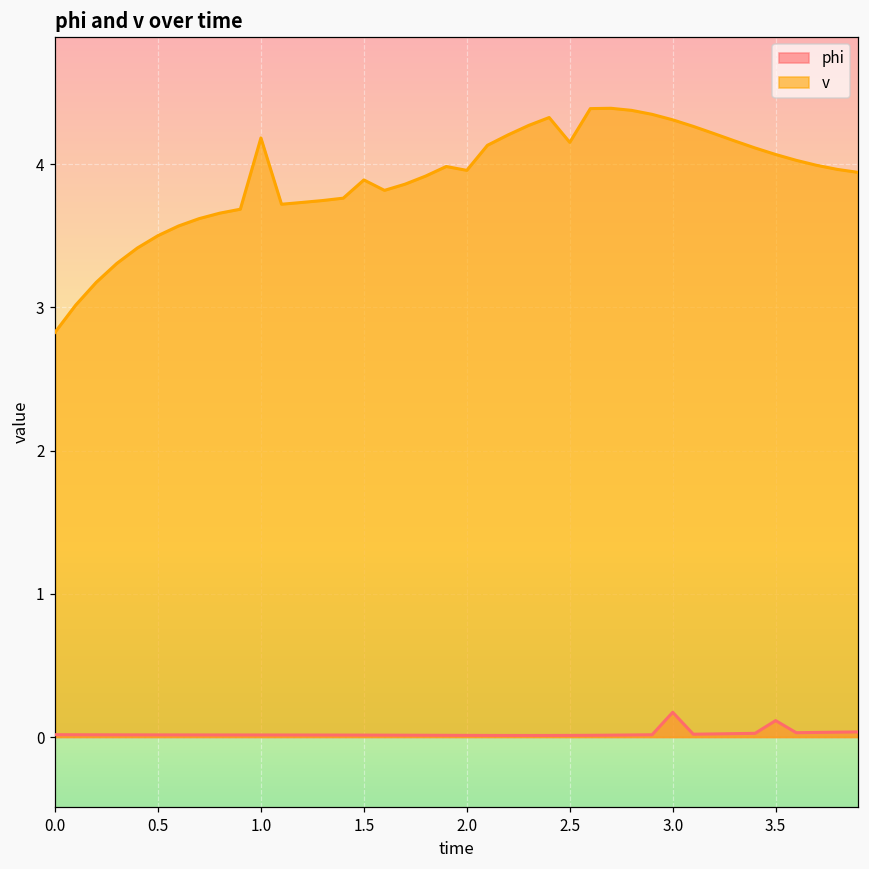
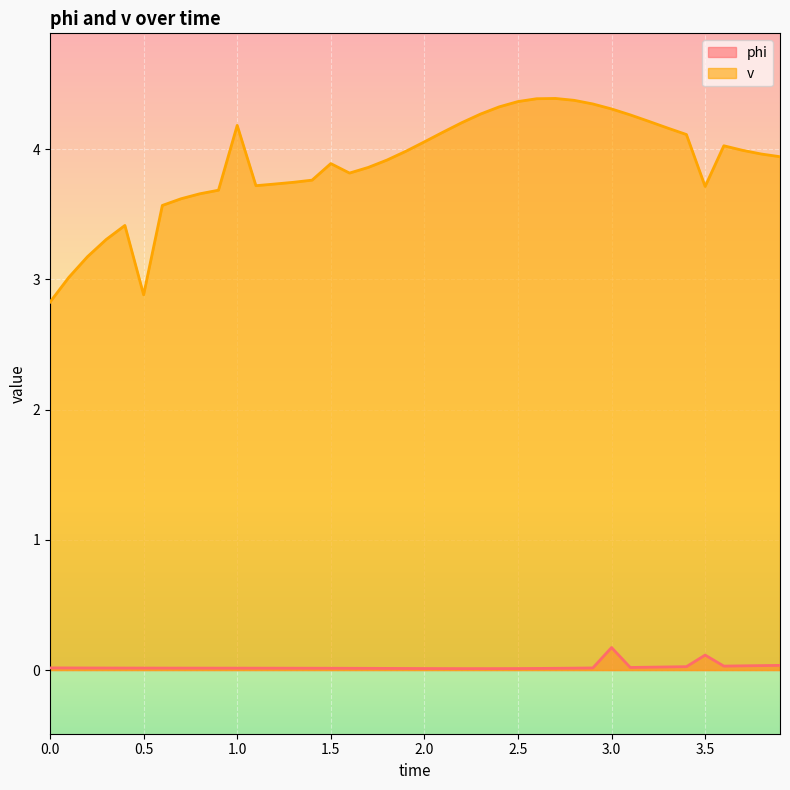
  {
    "phi": {
      "0.0": 0.02,
      "0.5": 0.02,
      "1.0": 0.01,
      "1.5": 0.01,
      "2.0": 0.01,
      "2.5": 0.01,
      "3.0": 0.17,
      "3.5": 0.11
    },
    "v": {
      "0.0": 2.83,
-     "0.5": 3.50,
+     "0.5": 2.88,
      "1.0": 4.18,
      "1.5": 3.89,
-     "2.0": 3.96,
-     "2.5": 4.15,
+     "2.0": 4.06,
+     "2.5": 4.37,
      "3.0": 4.31,
-     "3.5": 4.07
+     "3.5": 3.71
    }
  }
